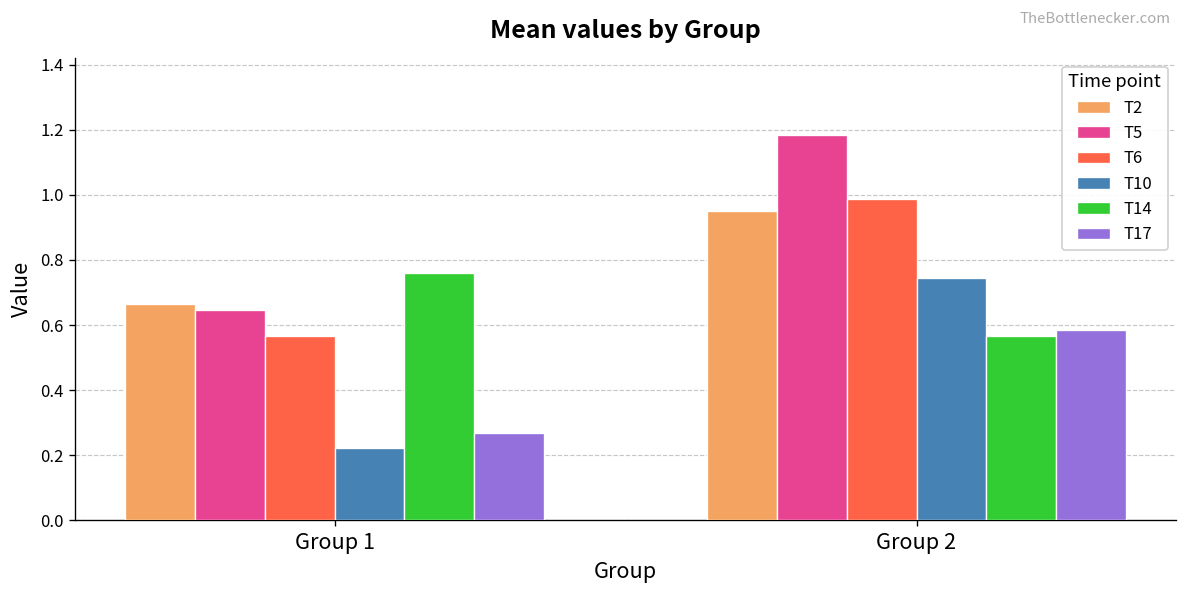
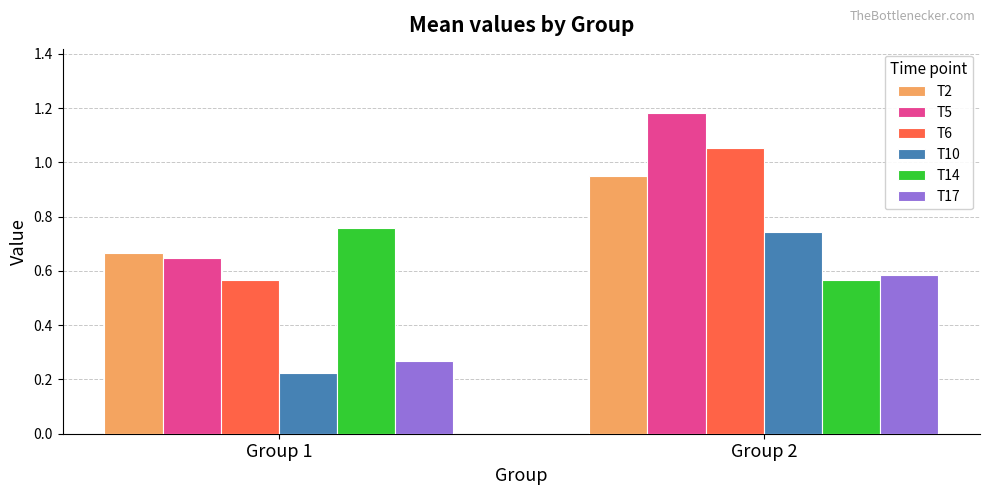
  {
    "T2": {
      "Group 1": 0.67,
      "Group 2": 0.95
    },
    "T5": {
      "Group 1": 0.65,
      "Group 2": 1.18
    },
    "T6": {
      "Group 1": 0.57,
-     "Group 2": 0.99
+     "Group 2": 1.05
    },
    "T10": {
      "Group 1": 0.22,
      "Group 2": 0.74
    },
    "T14": {
      "Group 1": 0.76,
      "Group 2": 0.57
    },
    "T17": {
      "Group 1": 0.27,
      "Group 2": 0.58
    }
  }
